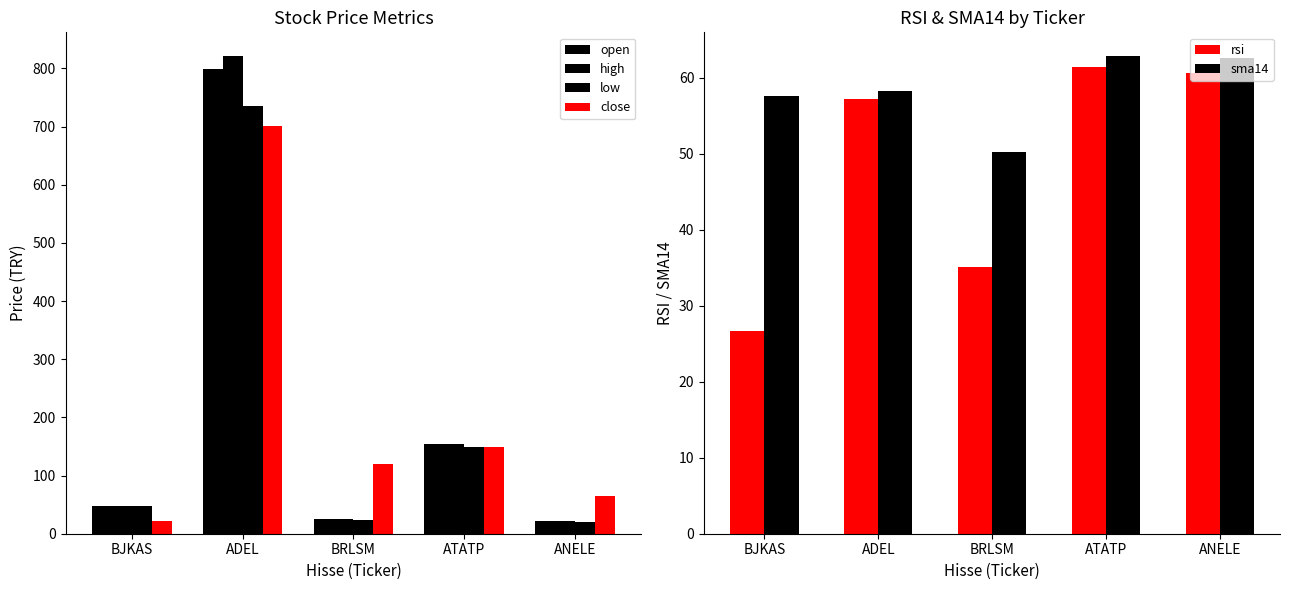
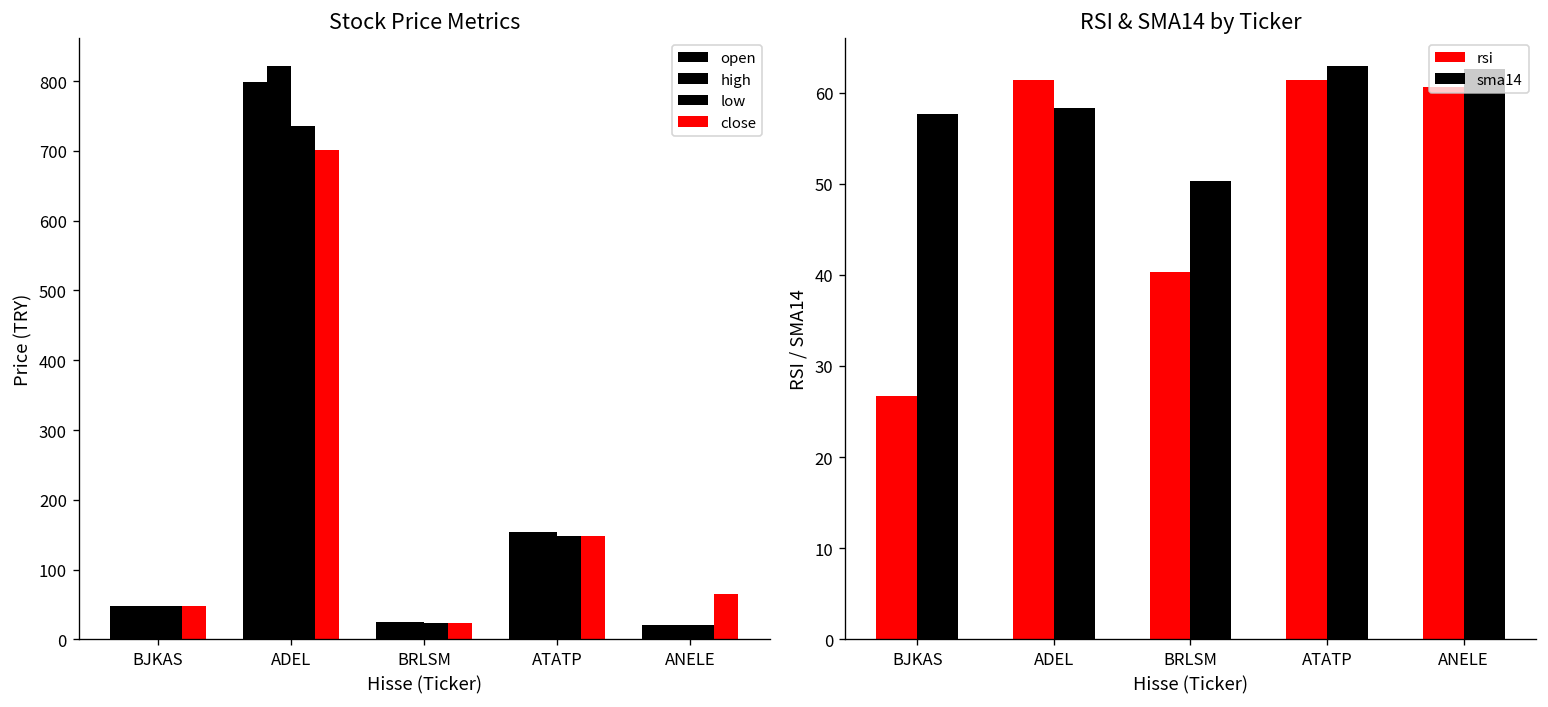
  {
    "Stock Price Metrics": {
      "close": {
-       "BJKAS": 20,
+       "BJKAS": 50,
        "ADEL": 700,
-       "BRLSM": 120,
+       "BRLSM": 20,
        "ATATP": 150,
        "ANELE": 60
      }
    },
    "RSI & SMA14 by Ticker": {
      "rsi": {
        "BJKAS": 27,
-       "ADEL": 57,
-       "BRLSM": 35,
+       "ADEL": 61,
+       "BRLSM": 40,
        "ATATP": 61
      },
      "sma14": {
        "BJKAS": 58,
        "ADEL": 58,
        "BRLSM": 50,
        "ATATP": 63
      }
    }
  }
